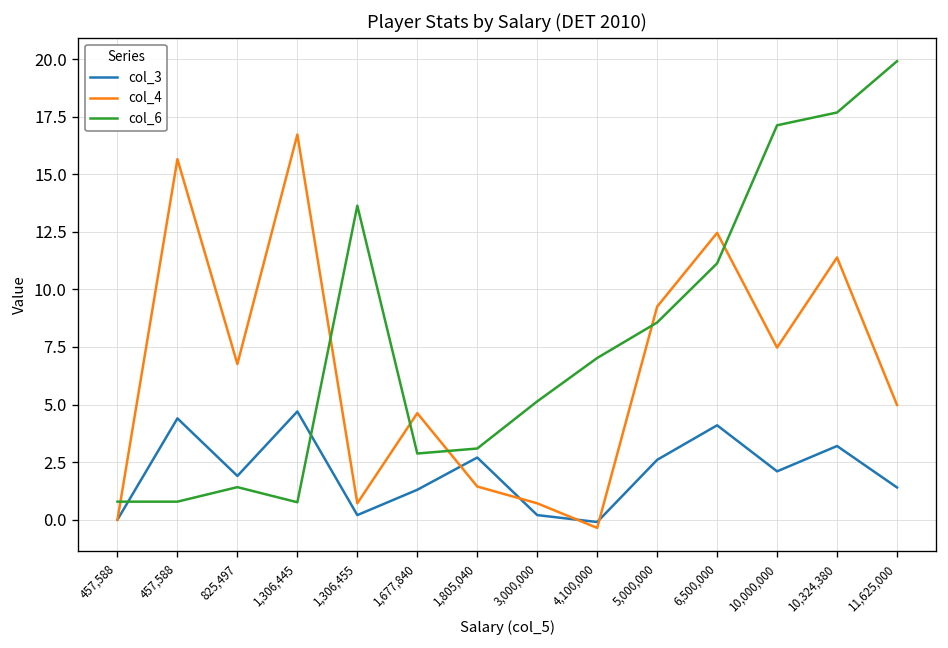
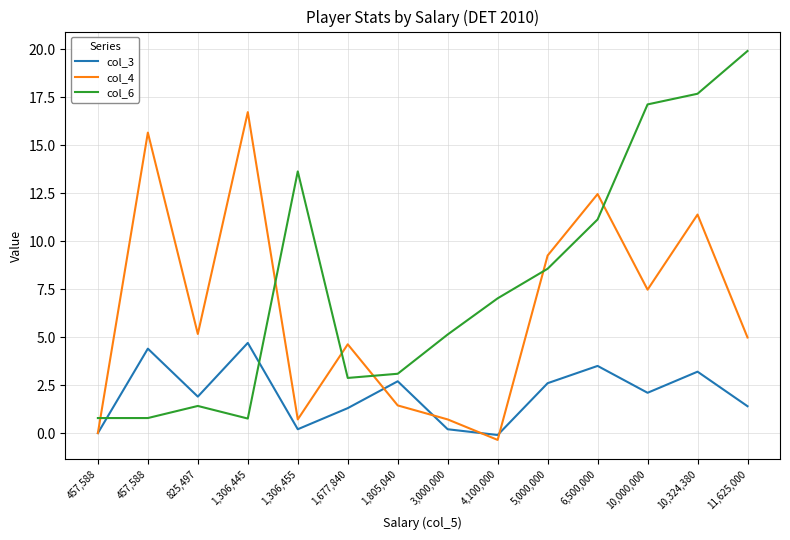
  {
    "col_3": {
      "825,497": 1.9,
      "1,306,445": 4.7,
      "1,306,455": 0.2,
      "1,677,840": 1.3,
      "1,805,040": 2.7,
      "3,000,000": 0.2,
      "4,100,000": -0.1,
      "5,000,000": 2.6,
-     "6,500,000": 4.1,
+     "6,500,000": 3.5,
      "10,000,000": 2.1,
      "10,324,380": 3.2,
      "11,625,000": 1.4
    },
    "col_4": {
-     "825,497": 6.8,
+     "825,497": 5.2,
      "1,306,445": 16.7,
      "1,306,455": 0.7,
      "1,677,840": 4.6,
      "1,805,040": 1.4,
      "3,000,000": 0.7,
      "4,100,000": -0.4,
      "5,000,000": 9.3,
      "6,500,000": 12.5,
      "10,000,000": 7.5,
      "10,324,380": 11.4,
      "11,625,000": 5.0
    },
    "col_6": {
      "825,497": 1.4,
      "1,306,445": 0.8,
      "1,306,455": 13.6,
      "1,677,840": 2.9,
      "1,805,040": 3.1,
      "3,000,000": 5.1,
      "4,100,000": 7.0,
      "5,000,000": 8.6,
      "6,500,000": 11.1,
      "10,000,000": 17.1,
      "10,324,380": 17.7,
      "11,625,000": 19.9
    }
  }
